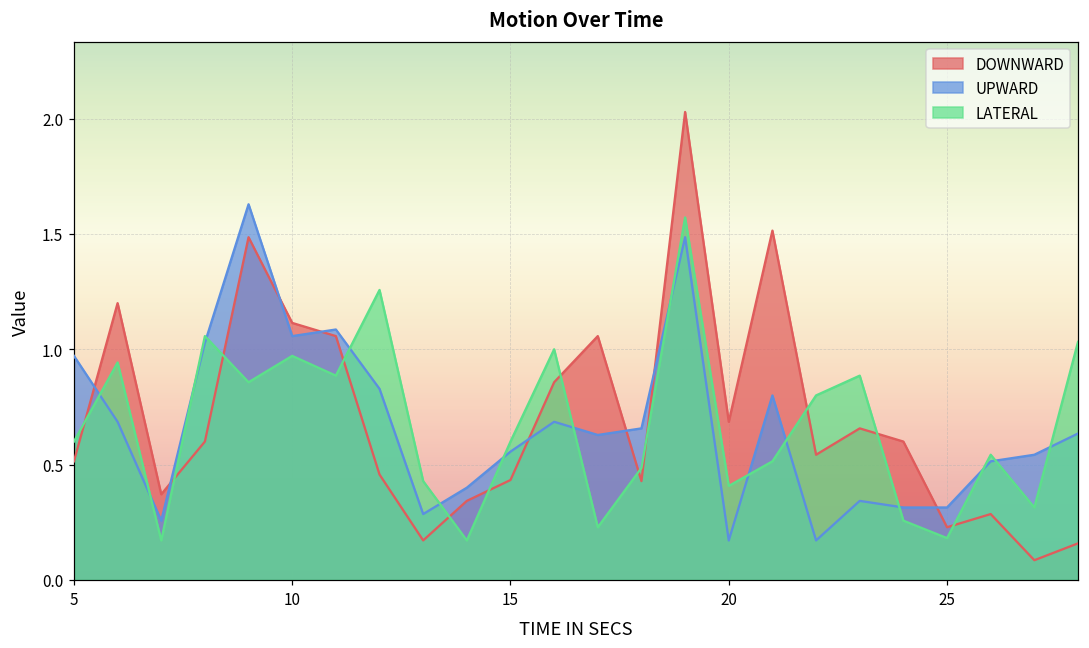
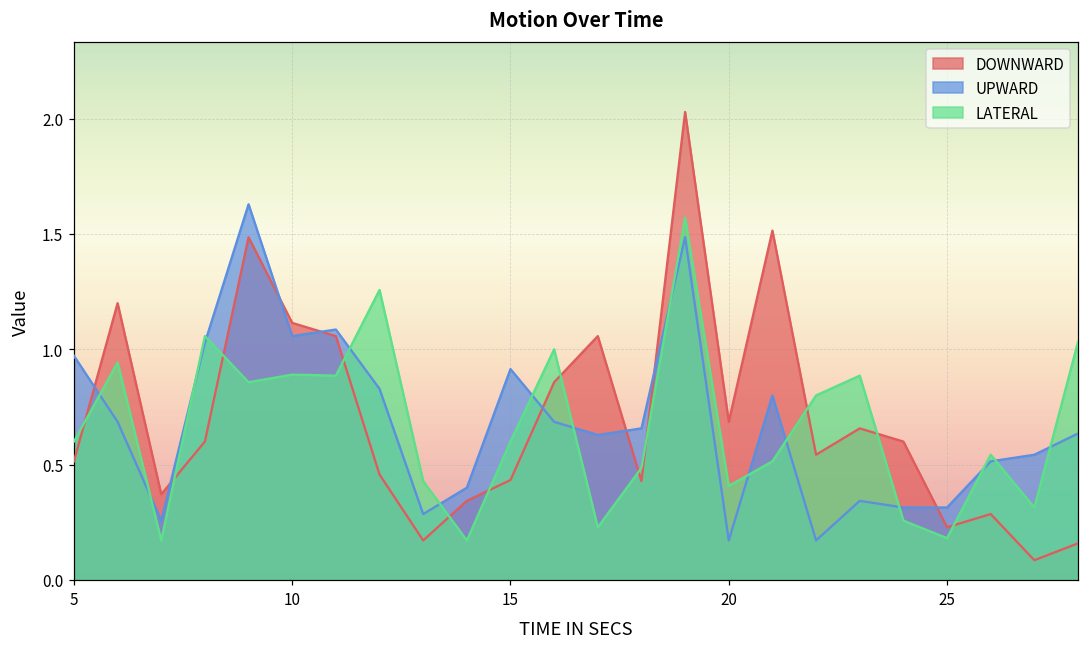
  {
    "DOWNWARD": {
      "5": 0.51,
      "10": 1.11,
      "15": 0.43,
      "20": 0.69,
      "25": 0.23
    },
    "UPWARD": {
      "5": 0.97,
      "10": 1.06,
-     "15": 0.56,
+     "15": 0.91,
      "20": 0.17,
      "25": 0.31
    },
    "LATERAL": {
      "5": 0.60,
-     "10": 0.97,
+     "10": 0.89,
      "15": 0.60,
      "20": 0.41,
      "25": 0.18
    }
  }
